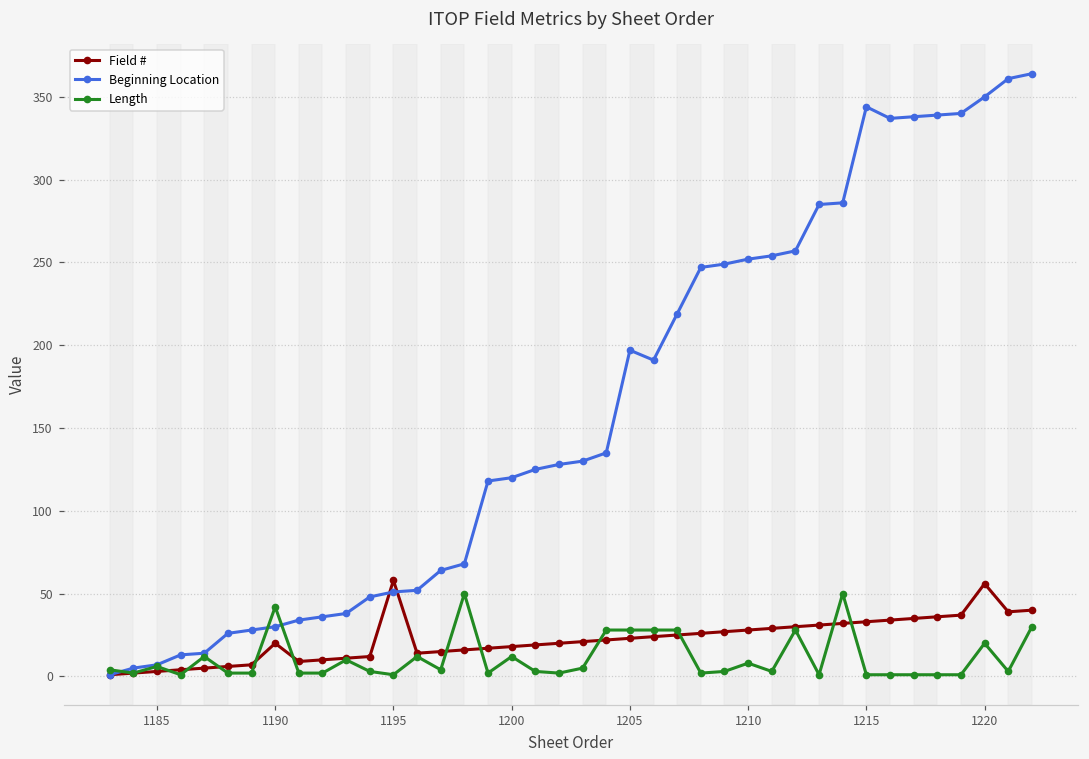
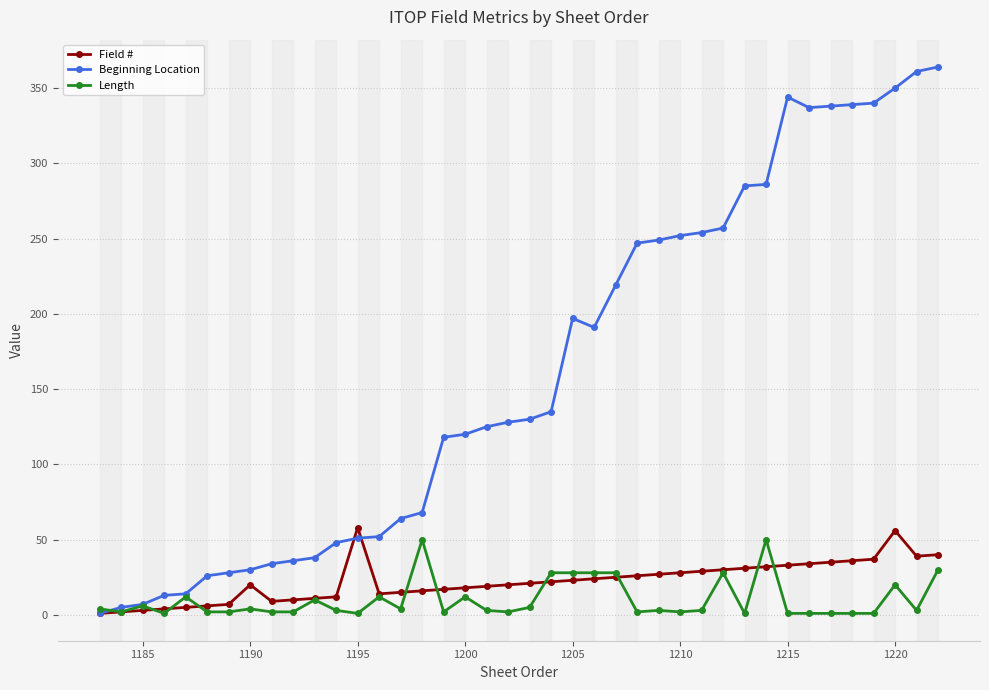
  {
    "Field #": {
      "1185": 3,
      "1190": 20,
      "1195": 58,
      "1200": 18,
      "1205": 23,
      "1210": 28,
      "1215": 33,
      "1220": 56
    },
    "Beginning Location": {
      "1190": 30,
      "1195": 51,
      "1200": 120,
      "1205": 197,
      "1210": 252,
      "1215": 344,
      "1220": 350
    },
    "Length": {
-     "1190": 42,
+     "1190": 4,
      "1195": 1,
      "1200": 12,
      "1205": 28,
-     "1210": 8,
+     "1210": 2,
      "1215": 1,
      "1220": 20
    }
  }
